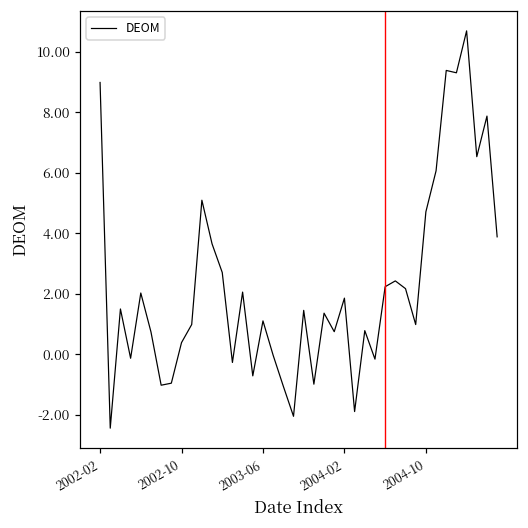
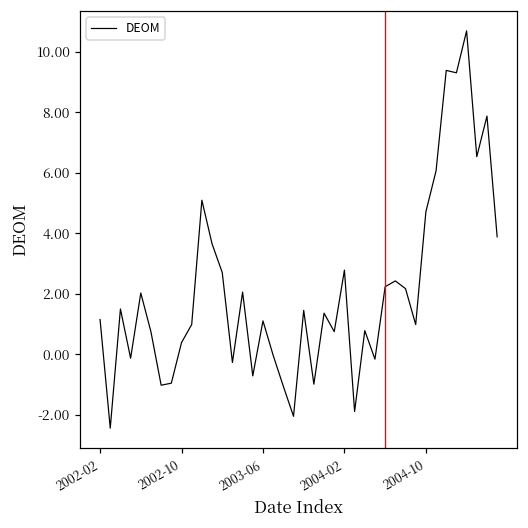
  {
-   "2002-02": 9.0,
+   "2002-02": 1.1,
    "2002-10": 0.4,
    "2003-06": 1.1,
-   "2004-02": 1.9,
+   "2004-02": 2.8,
    "2004-10": 4.7
  }
